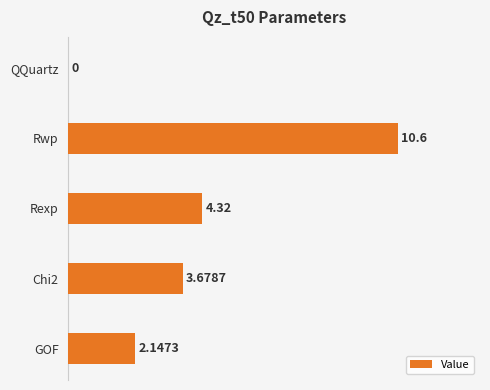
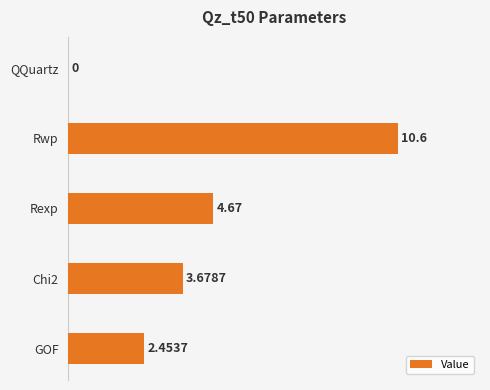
  {
    "QQuartz": 0,
    "Rwp": 10.6,
-   "Rexp": 4.32,
+   "Rexp": 4.67,
    "Chi2": 3.6787,
-   "GOF": 2.1473
+   "GOF": 2.4537
  }
